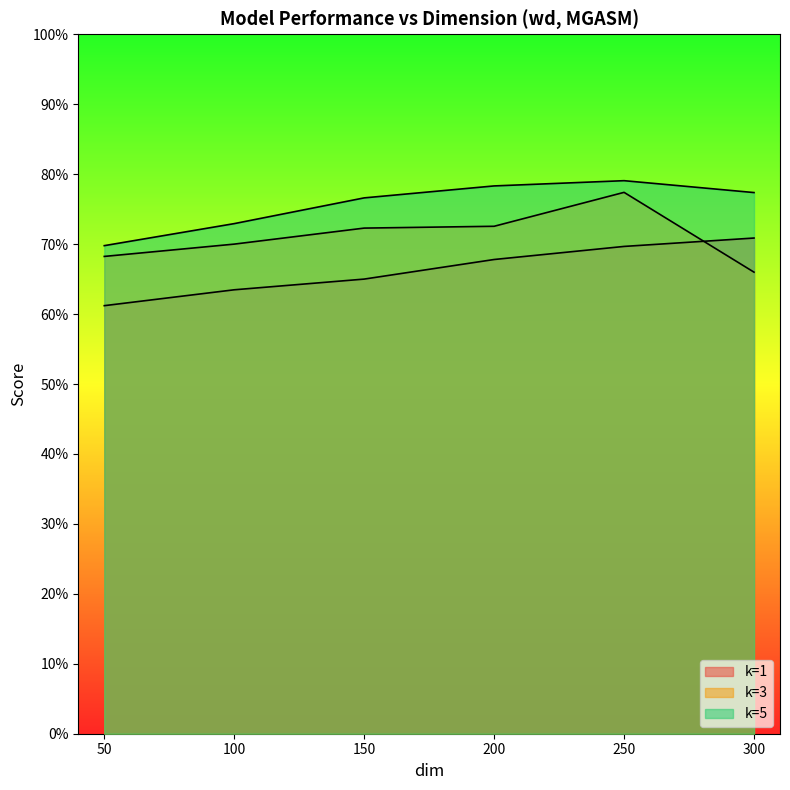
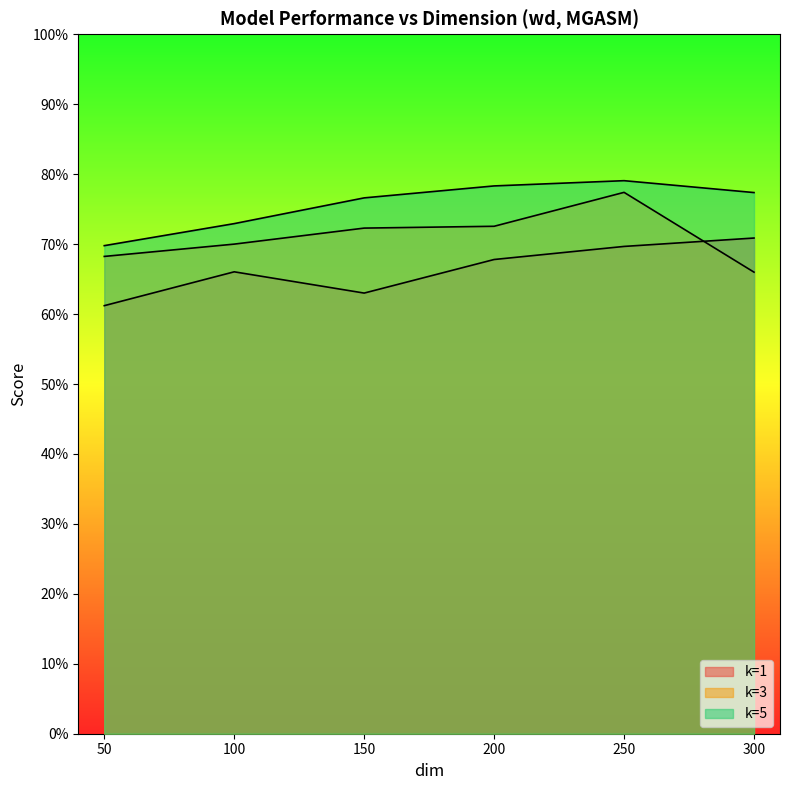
  {
    "k=1": {
      "50": "61%",
-     "100": "63%",
-     "150": "65%",
+     "100": "66%",
+     "150": "63%",
      "200": "68%",
      "250": "70%",
      "300": "71%"
    },
    "k=3": {
      "50": "68%",
      "100": "70%",
      "150": "72%",
      "200": "73%",
      "250": "77%",
      "300": "66%"
    },
    "k=5": {
      "50": "70%",
      "100": "73%",
      "150": "77%",
      "200": "78%",
      "250": "79%",
      "300": "77%"
    }
  }
